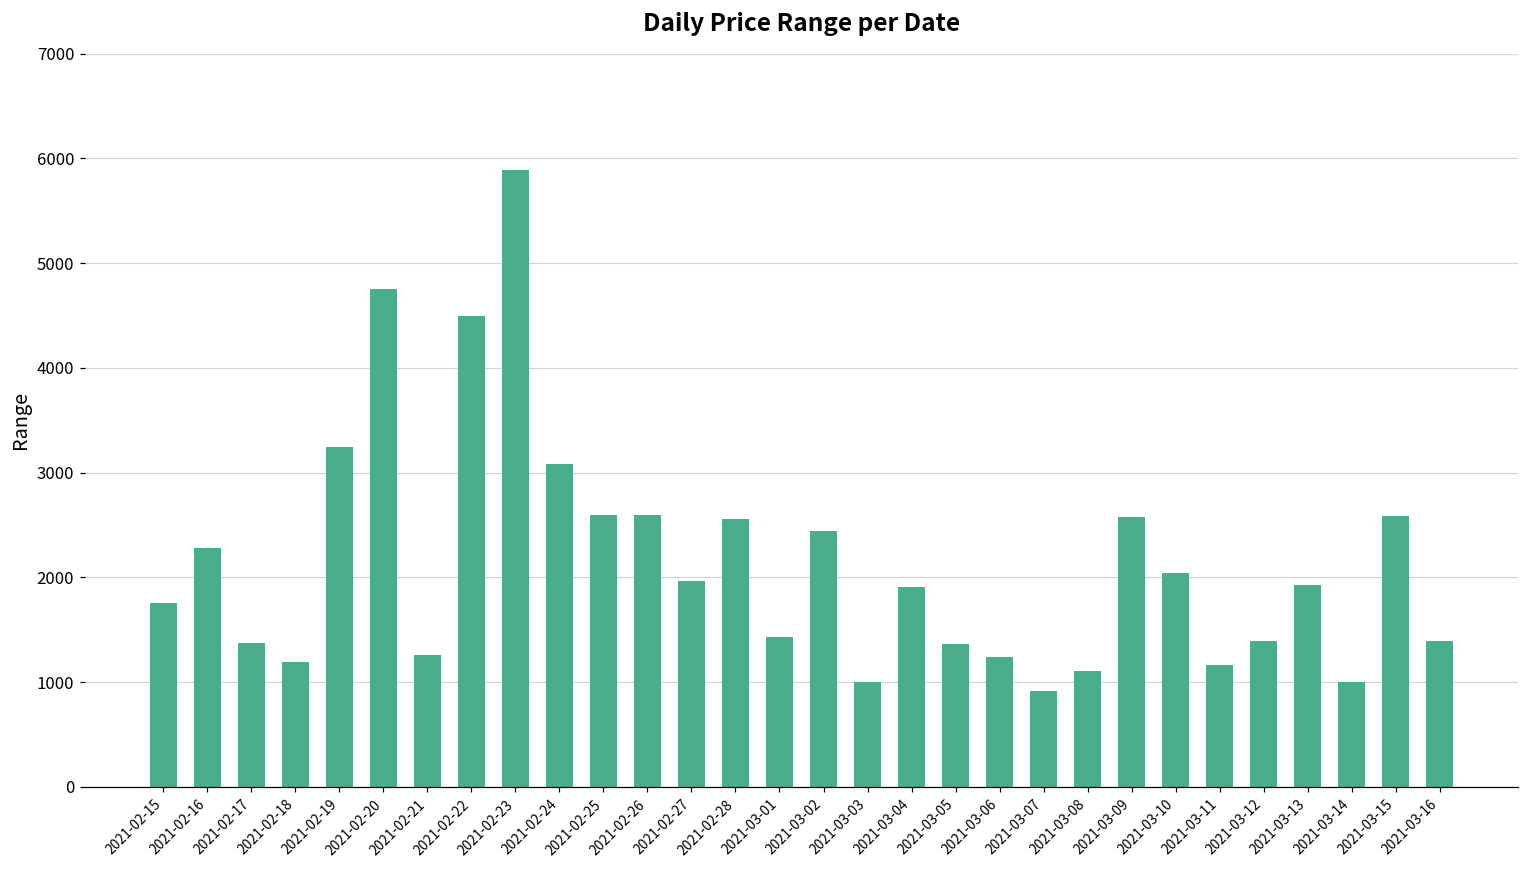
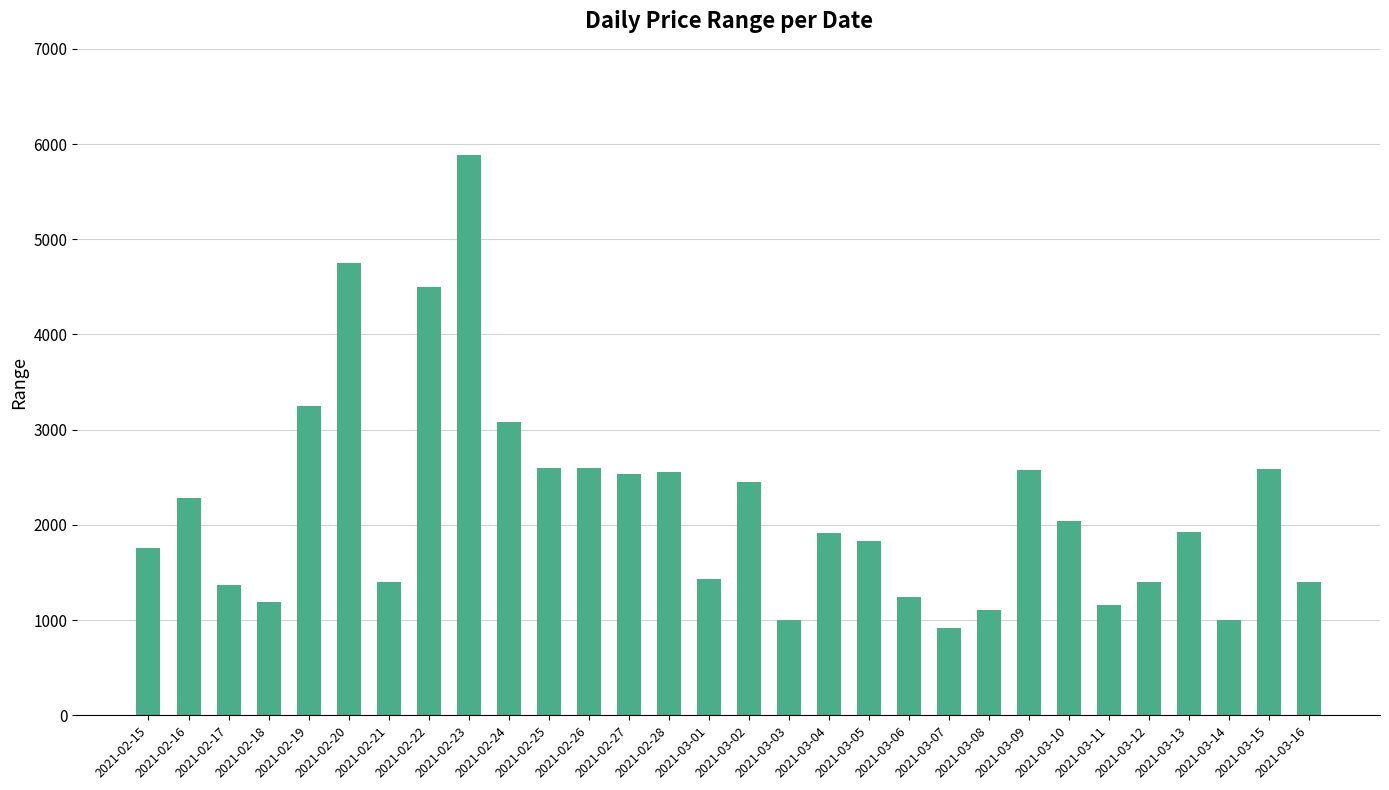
  {
    "2021-02-15": 1800,
    "2021-02-16": 2300,
    "2021-02-17": 1400,
    "2021-02-18": 1200,
    "2021-02-19": 3200,
    "2021-02-20": 4800,
-   "2021-02-21": 1300,
+   "2021-02-21": 1400,
    "2021-02-22": 4500,
    "2021-02-23": 5900,
    "2021-02-24": 3100,
    "2021-02-25": 2600,
    "2021-02-26": 2600,
-   "2021-02-27": 2000,
+   "2021-02-27": 2500,
    "2021-02-28": 2600,
    "2021-03-01": 1400,
    "2021-03-02": 2400,
    "2021-03-03": 1000,
    "2021-03-04": 1900,
-   "2021-03-05": 1400,
+   "2021-03-05": 1800,
    "2021-03-06": 1200,
    "2021-03-07": 900,
    "2021-03-08": 1100,
    "2021-03-09": 2600,
    "2021-03-10": 2000,
    "2021-03-11": 1200,
    "2021-03-12": 1400,
    "2021-03-13": 1900,
    "2021-03-14": 1000,
    "2021-03-15": 2600,
    "2021-03-16": 1400
  }
